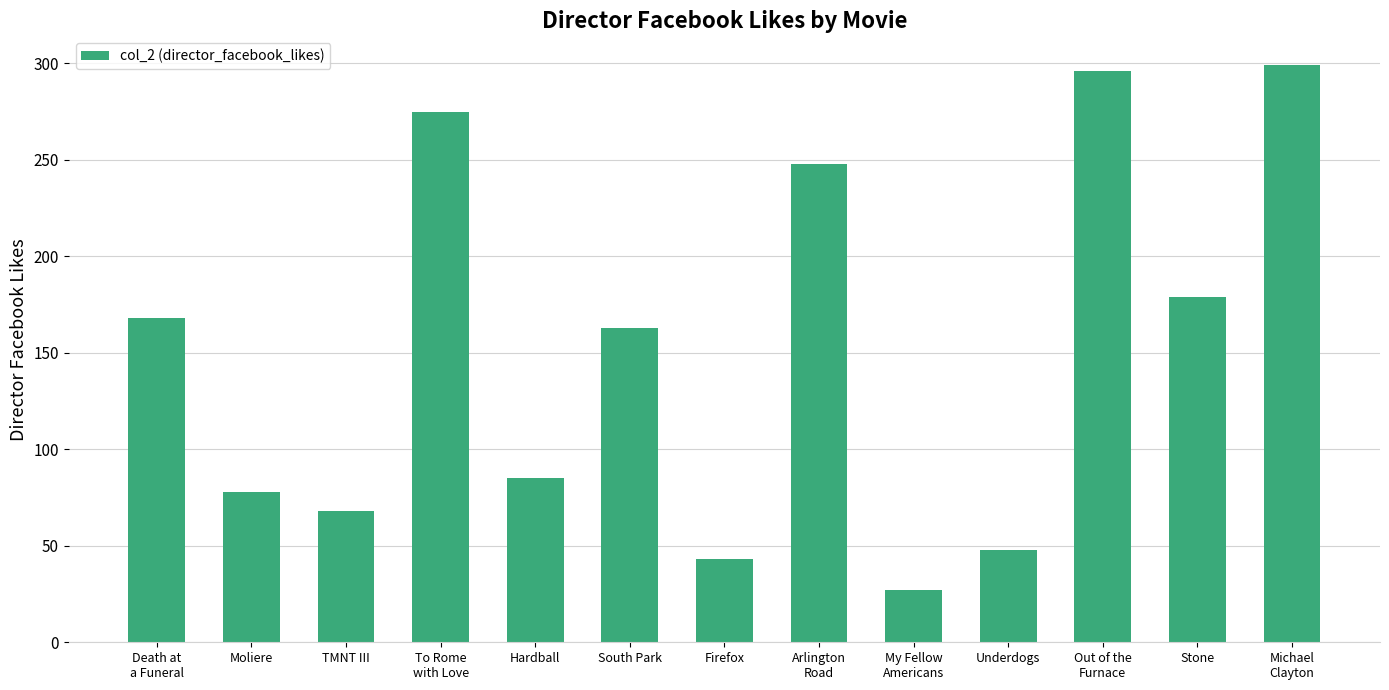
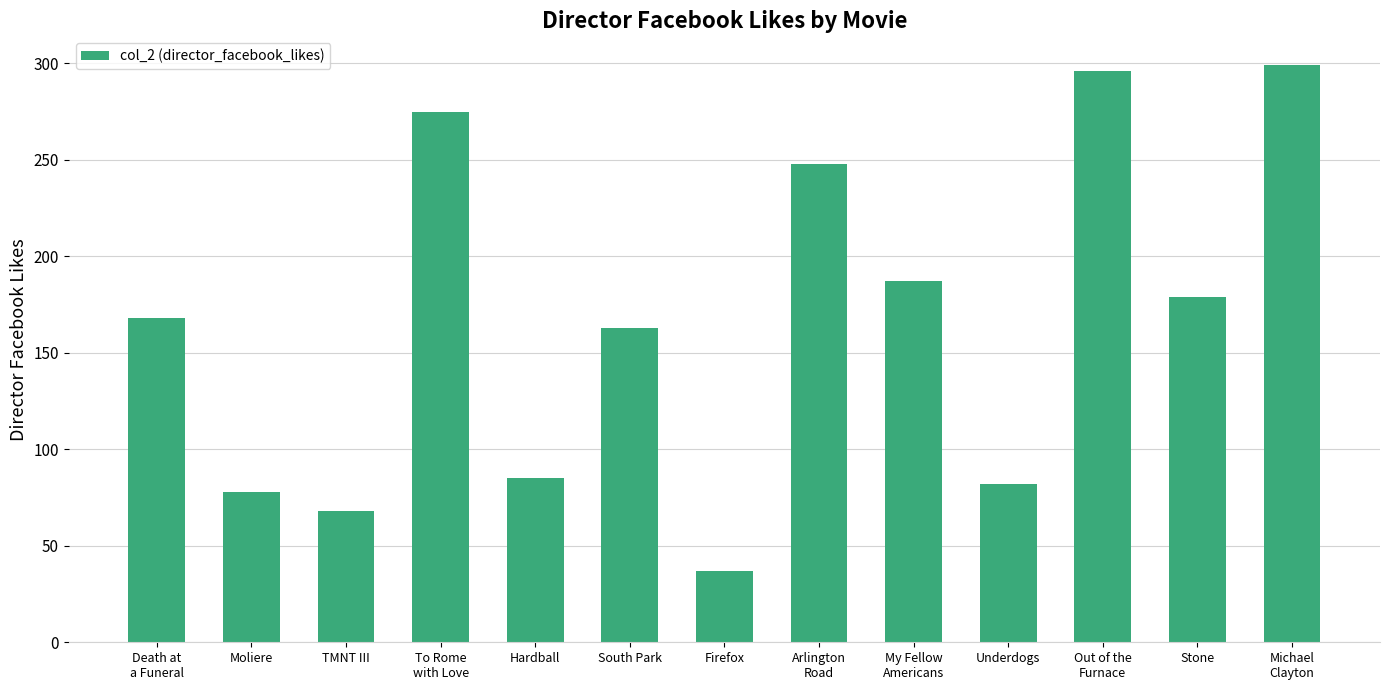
  {
    "Death at a Funeral": 168,
    "Moliere": 78,
    "TMNT III": 68,
    "To Rome with Love": 275,
    "Hardball": 85,
    "South Park": 163,
-   "Firefox": 43,
+   "Firefox": 37,
    "Arlington Road": 248,
-   "My Fellow Americans": 27,
-   "Underdogs": 48,
+   "My Fellow Americans": 187,
+   "Underdogs": 82,
    "Out of the Furnace": 296,
    "Stone": 179,
    "Michael Clayton": 299
  }
